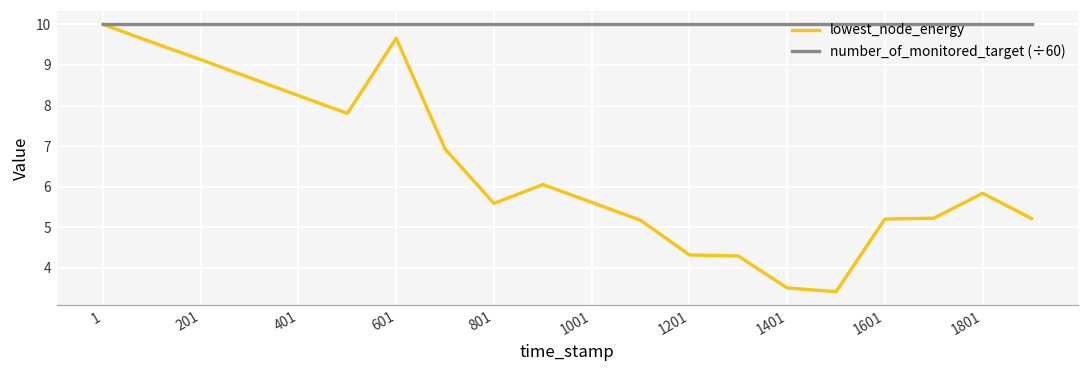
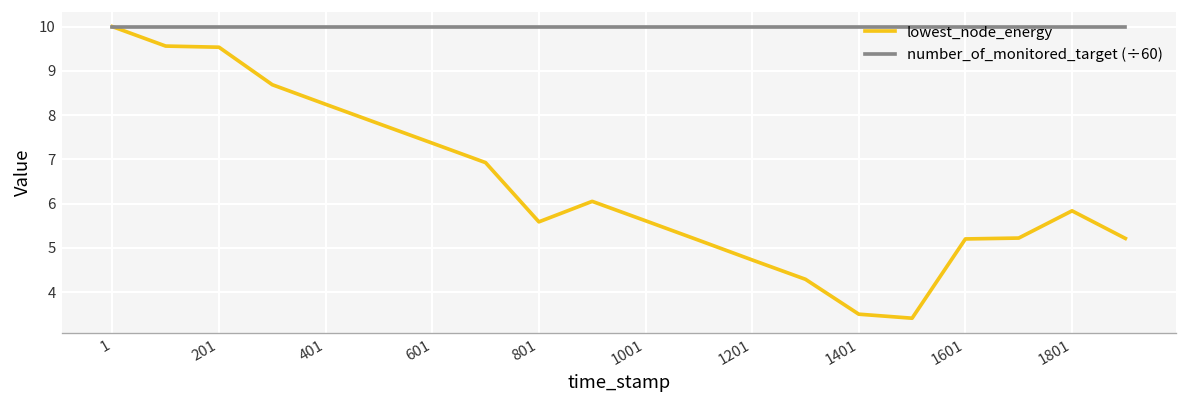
  {
    "lowest_node_energy": {
-     "201": 9.1,
+     "201": 9.5,
      "401": 8.2,
-     "601": 9.7,
+     "601": 7.4,
      "801": 5.6,
      "1001": 5.6,
-     "1201": 4.3,
+     "1201": 4.7,
      "1401": 3.5,
      "1601": 5.2,
      "1801": 5.8
    },
    "number_of_monitored_target (÷60)": {
      "201": 10.0,
      "401": 10.0,
      "601": 10.0,
      "801": 10.0,
      "1001": 10.0,
      "1201": 10.0,
      "1401": 10.0,
      "1601": 10.0,
      "1801": 10.0
    }
  }
